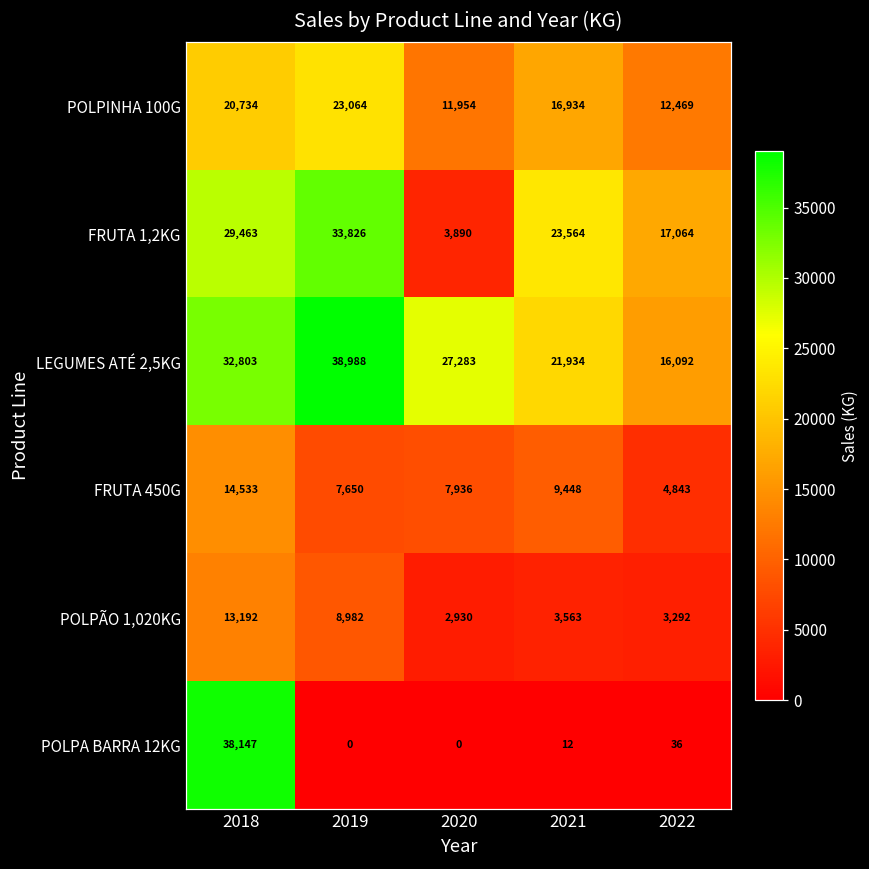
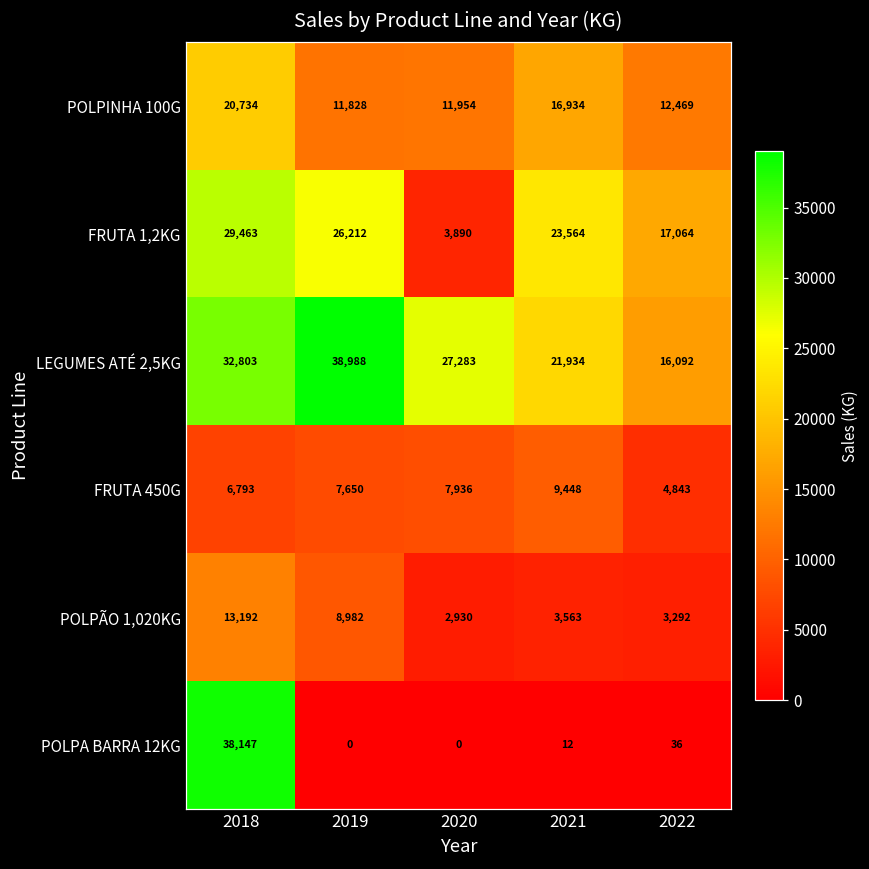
  {
    "POLPINHA 100G": {
      "2018": "20,734",
-     "2019": "23,064",
+     "2019": "11,828",
      "2020": "11,954",
      "2021": "16,934",
      "2022": "12,469"
    },
    "FRUTA 1,2KG": {
      "2018": "29,463",
-     "2019": "33,826",
+     "2019": "26,212",
      "2020": "3,890",
      "2021": "23,564",
      "2022": "17,064"
    },
    "LEGUMES ATÉ 2,5KG": {
      "2018": "32,803",
      "2019": "38,988",
      "2020": "27,283",
      "2021": "21,934",
      "2022": "16,092"
    },
    "FRUTA 450G": {
-     "2018": "14,533",
+     "2018": "6,793",
      "2019": "7,650",
      "2020": "7,936",
      "2021": "9,448",
      "2022": "4,843"
    },
    "POLPÃO 1,020KG": {
      "2018": "13,192",
      "2019": "8,982",
      "2020": "2,930",
      "2021": "3,563",
      "2022": "3,292"
    },
    "POLPA BARRA 12KG": {
      "2018": "38,147",
      "2019": "0",
      "2020": "0",
      "2021": "12",
      "2022": "36"
    }
  }
